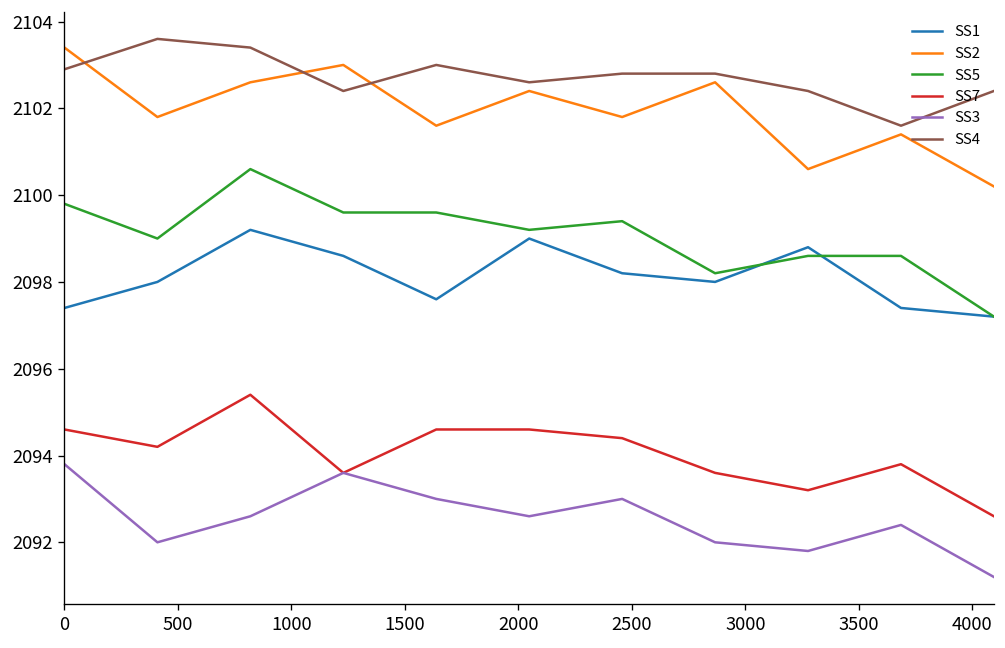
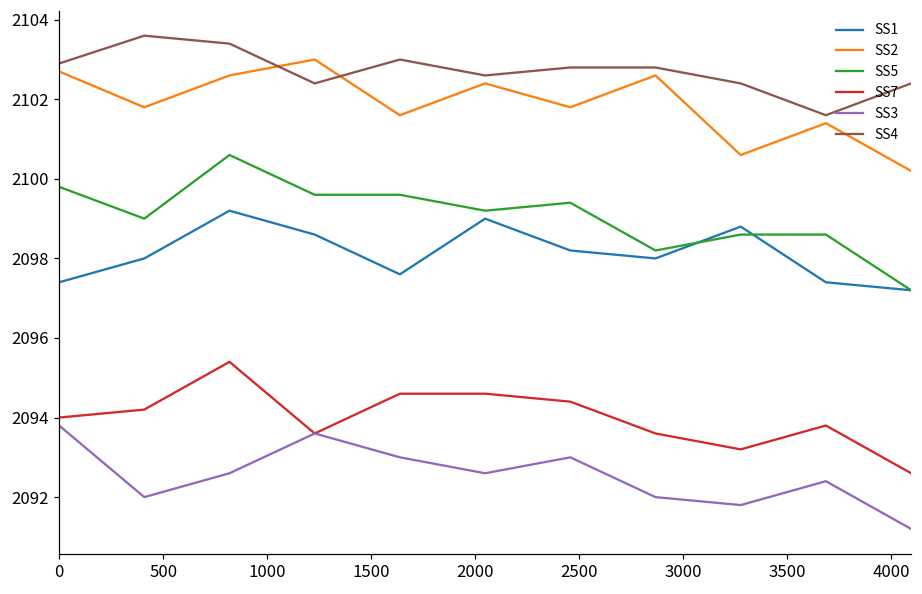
  {
    "SS1": {
      "0": 2097.4
    },
    "SS2": {
-     "0": 2103.4
+     "0": 2102.7
    },
    "SS5": {
      "0": 2099.8
    },
    "SS7": {
-     "0": 2094.6
+     "0": 2094.0
    },
    "SS3": {
      "0": 2093.8
    },
    "SS4": {
      "0": 2102.9
    }
  }
